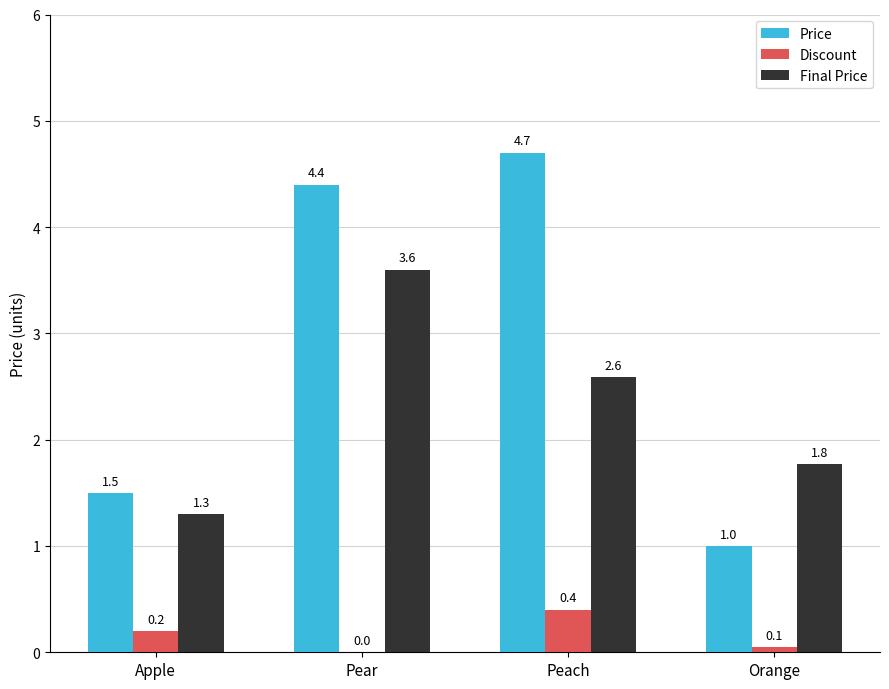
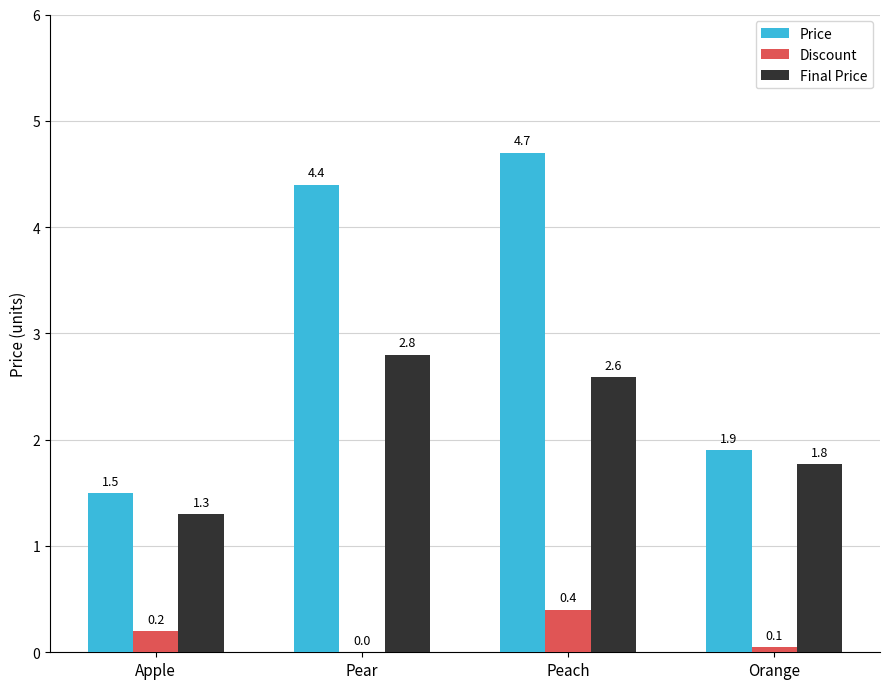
  {
    "Price": {
      "Apple": 1.5,
      "Pear": 4.4,
      "Peach": 4.7,
-     "Orange": 1.0
+     "Orange": 1.9
    },
    "Discount": {
      "Apple": 0.2,
      "Pear": 0.0,
      "Peach": 0.4,
      "Orange": 0.1
    },
    "Final Price": {
      "Apple": 1.3,
-     "Pear": 3.6,
+     "Pear": 2.8,
      "Peach": 2.6,
      "Orange": 1.8
    }
  }
